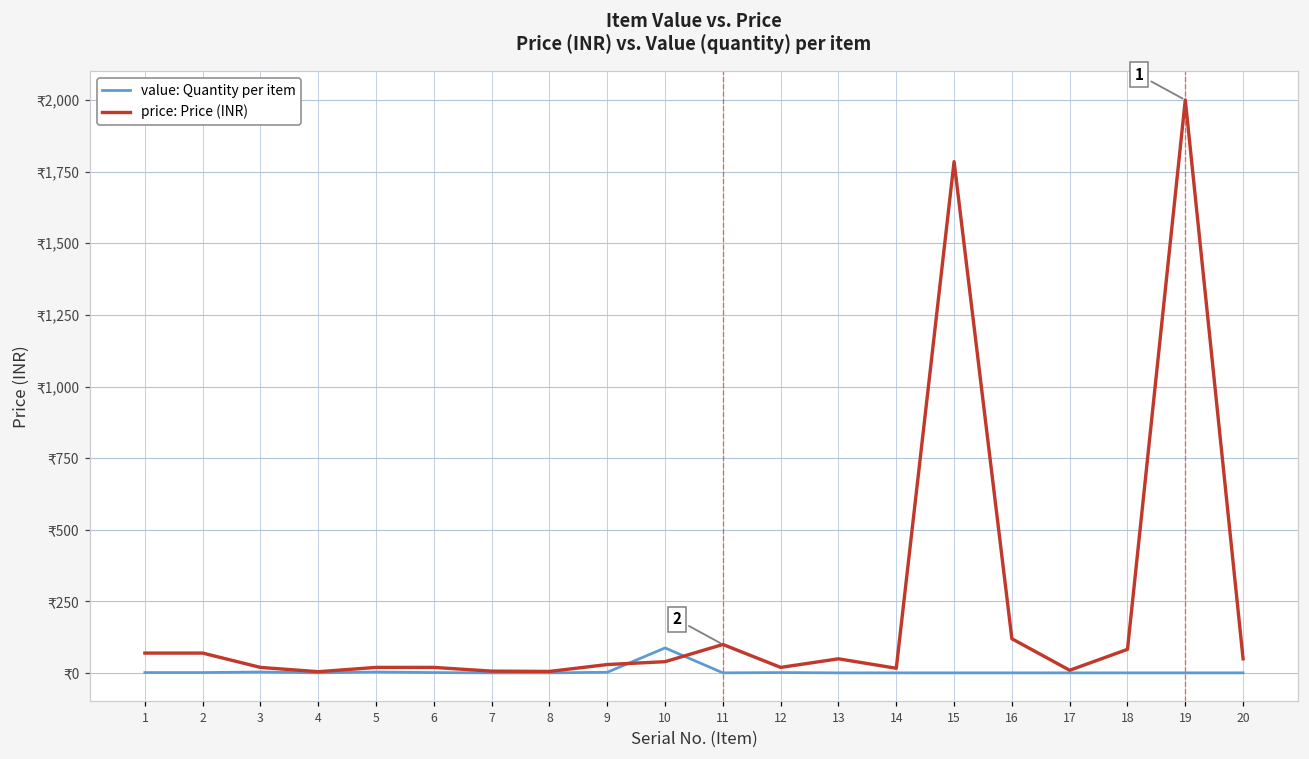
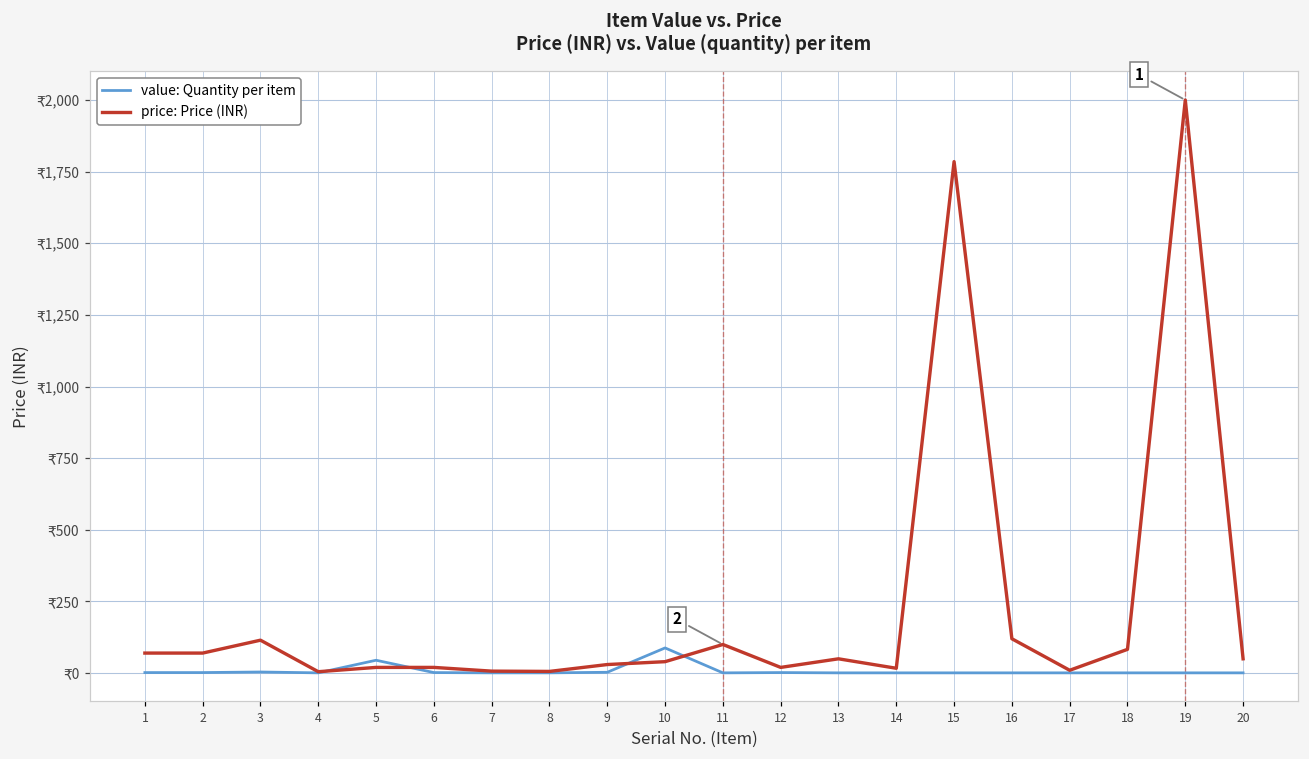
  {
    "value: Quantity per item": {
      "1": "₹0",
      "2": "₹0",
      "3": "₹0",
-     "5": "₹0",
+     "5": "₹50",
      "6": "₹0",
      "9": "₹0",
      "10": "₹90",
      "11": "₹0",
      "12": "₹0",
      "13": "₹0",
      "14": "₹0",
      "15": "₹0",
      "16": "₹0",
      "18": "₹0",
      "19": "₹0",
      "20": "₹0"
    },
    "price: Price (INR)": {
      "1": "₹70",
      "2": "₹70",
-     "3": "₹20",
+     "3": "₹120",
      "5": "₹20",
      "6": "₹20",
      "9": "₹30",
      "10": "₹40",
      "12": "₹20",
      "13": "₹50",
      "14": "₹20",
      "15": "₹1,790",
      "16": "₹120",
      "18": "₹80",
      "20": "₹50"
    }
  }
